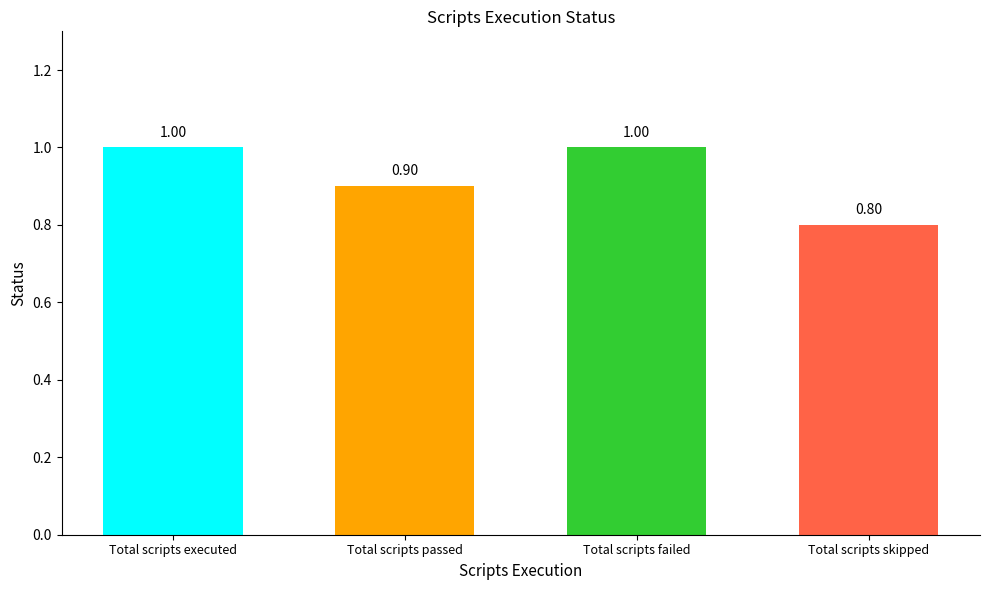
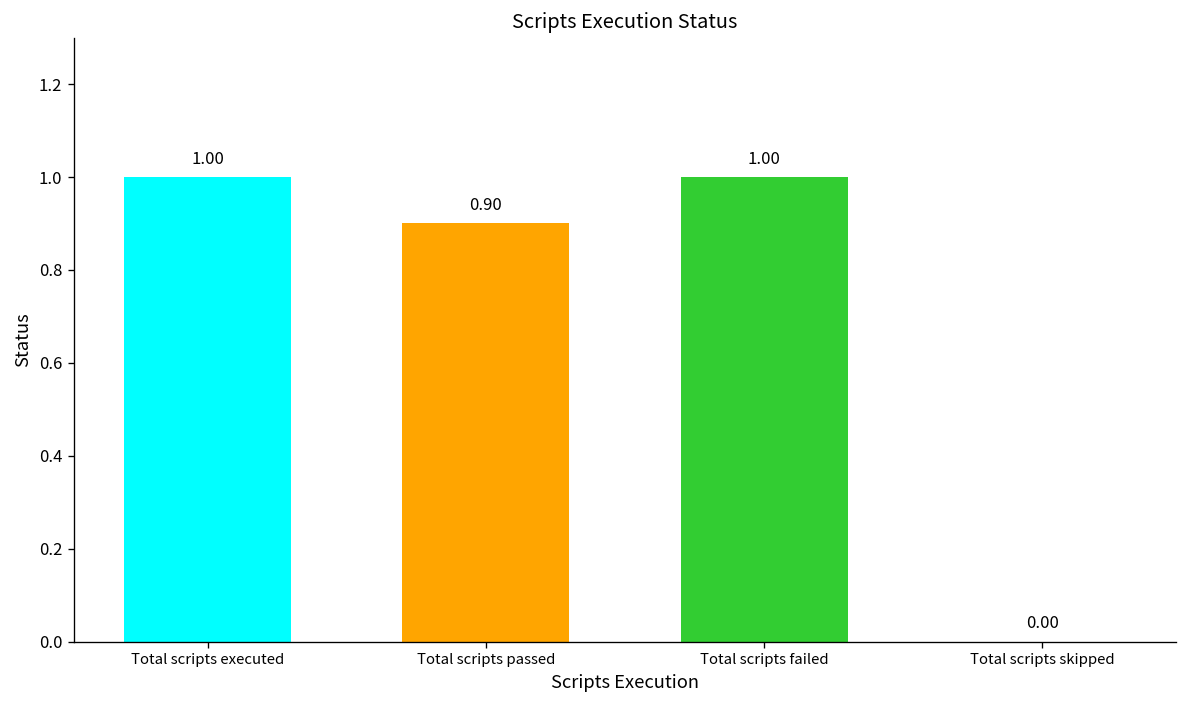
  {
    "Total scripts executed": 1.00,
    "Total scripts passed": 0.90,
    "Total scripts failed": 1.00,
-   "Total scripts skipped": 0.80
+   "Total scripts skipped": 0.00
  }
